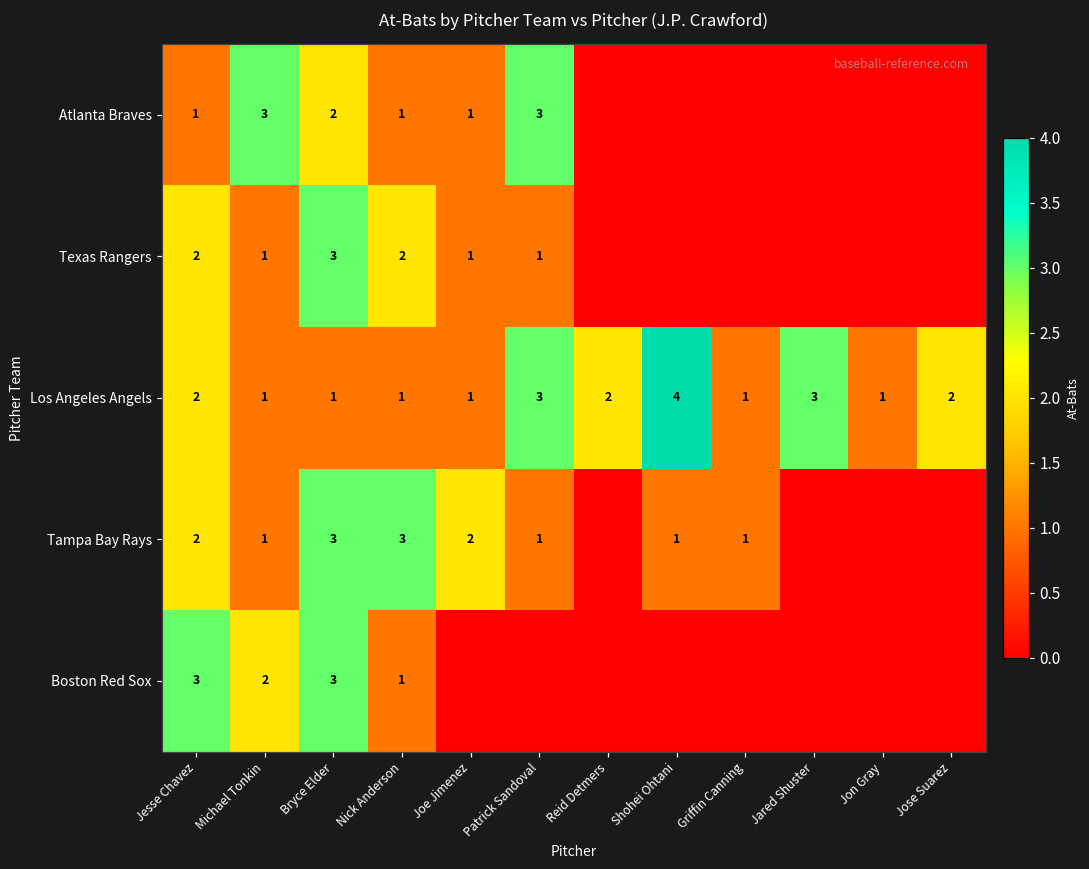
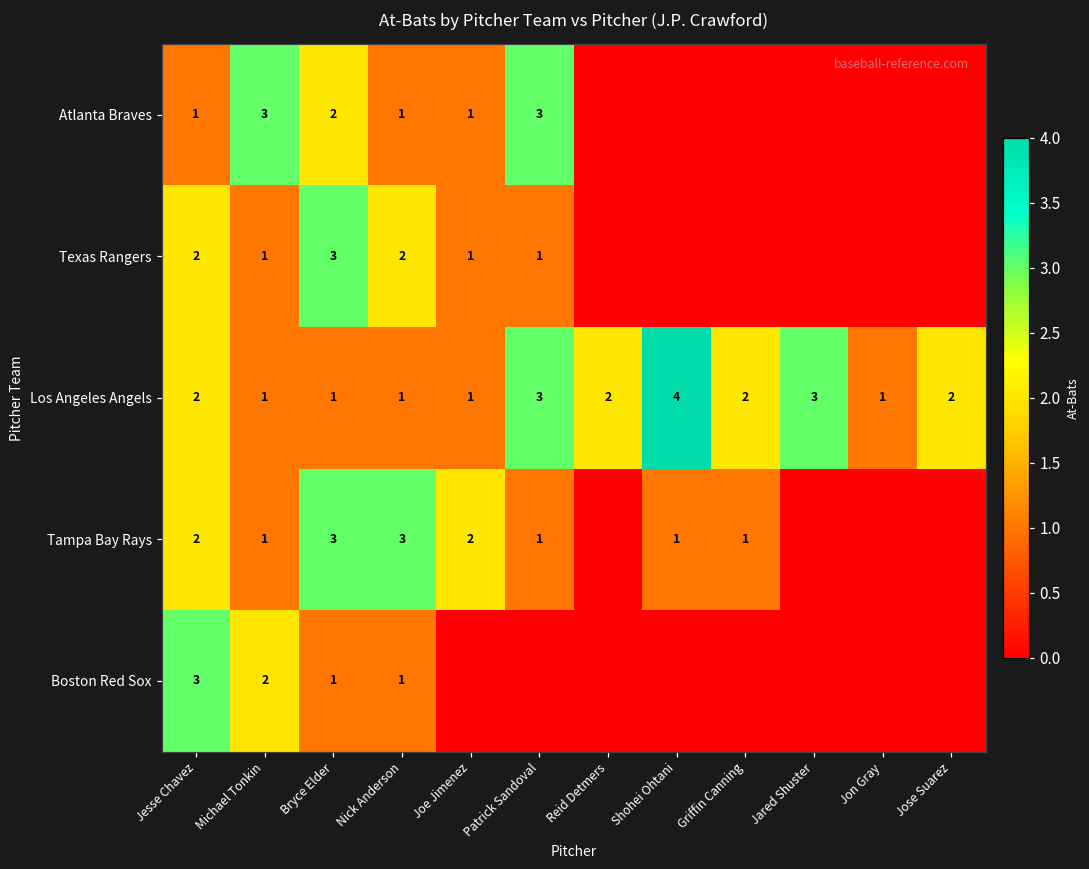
  {
    "Atlanta Braves": {
      "Jesse Chavez": 1,
      "Michael Tonkin": 3,
      "Bryce Elder": 2,
      "Nick Anderson": 1,
      "Joe Jimenez": 1,
      "Patrick Sandoval": 3
    },
    "Texas Rangers": {
      "Jesse Chavez": 2,
      "Michael Tonkin": 1,
      "Bryce Elder": 3,
      "Nick Anderson": 2,
      "Joe Jimenez": 1,
      "Patrick Sandoval": 1
    },
    "Los Angeles Angels": {
      "Jesse Chavez": 2,
      "Michael Tonkin": 1,
      "Bryce Elder": 1,
      "Nick Anderson": 1,
      "Joe Jimenez": 1,
      "Patrick Sandoval": 3,
      "Reid Detmers": 2,
      "Shohei Ohtani": 4,
-     "Griffin Canning": 1,
+     "Griffin Canning": 2,
      "Jared Shuster": 3,
      "Jon Gray": 1,
      "Jose Suarez": 2
    },
    "Tampa Bay Rays": {
      "Jesse Chavez": 2,
      "Michael Tonkin": 1,
      "Bryce Elder": 3,
      "Nick Anderson": 3,
      "Joe Jimenez": 2,
      "Patrick Sandoval": 1,
      "Shohei Ohtani": 1,
      "Griffin Canning": 1
    },
    "Boston Red Sox": {
      "Jesse Chavez": 3,
      "Michael Tonkin": 2,
-     "Bryce Elder": 3,
+     "Bryce Elder": 1,
      "Nick Anderson": 1
    }
  }
